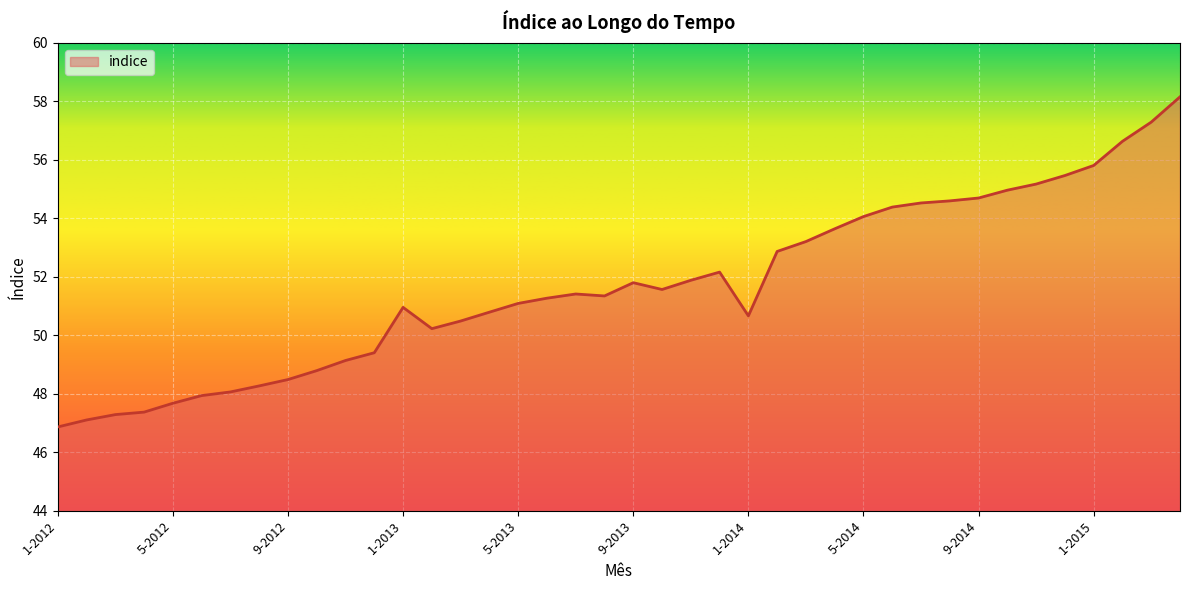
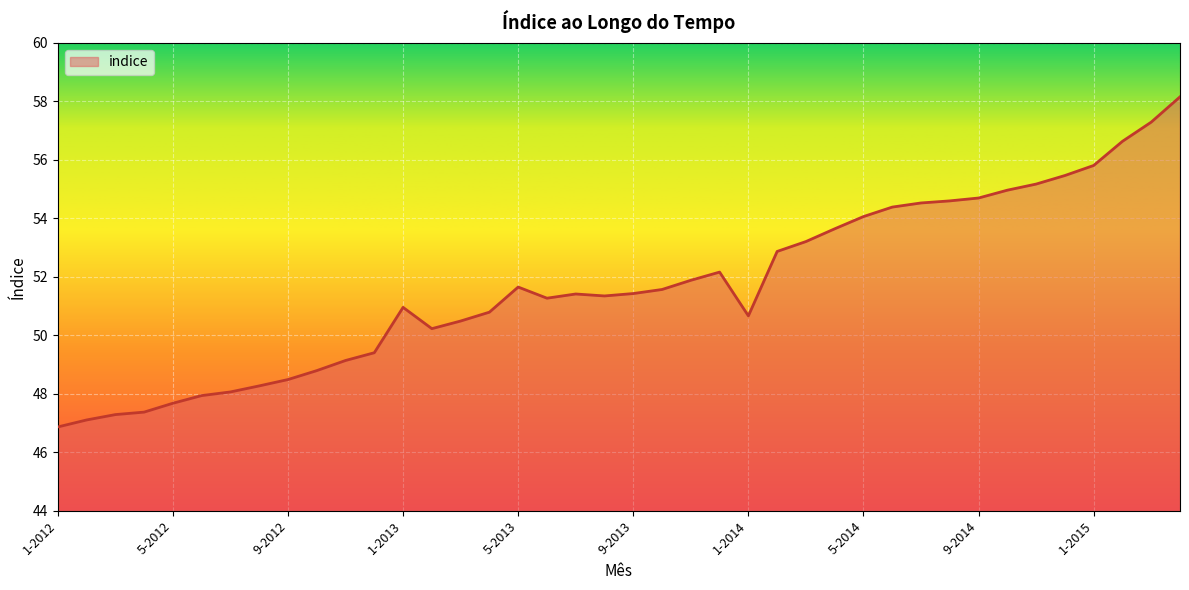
  {
    "1-2012": 46.9,
    "5-2012": 47.7,
    "9-2012": 48.5,
    "1-2013": 51.0,
-   "5-2013": 51.1,
-   "9-2013": 51.8,
+   "5-2013": 51.7,
+   "9-2013": 51.4,
    "1-2014": 50.7,
    "5-2014": 54.1,
    "9-2014": 54.7,
    "1-2015": 55.8
  }
